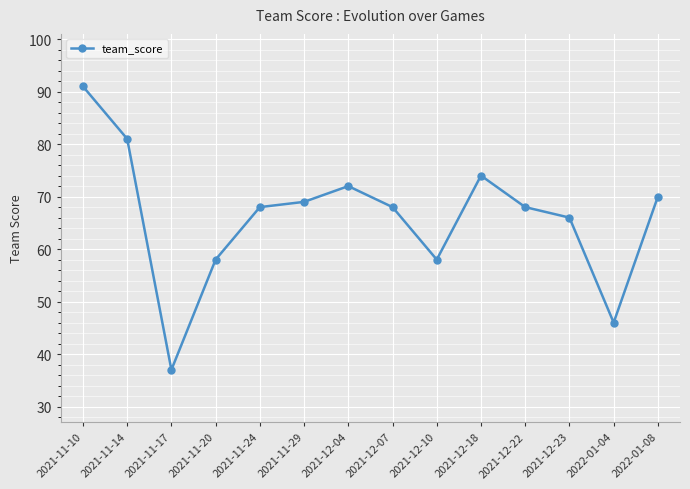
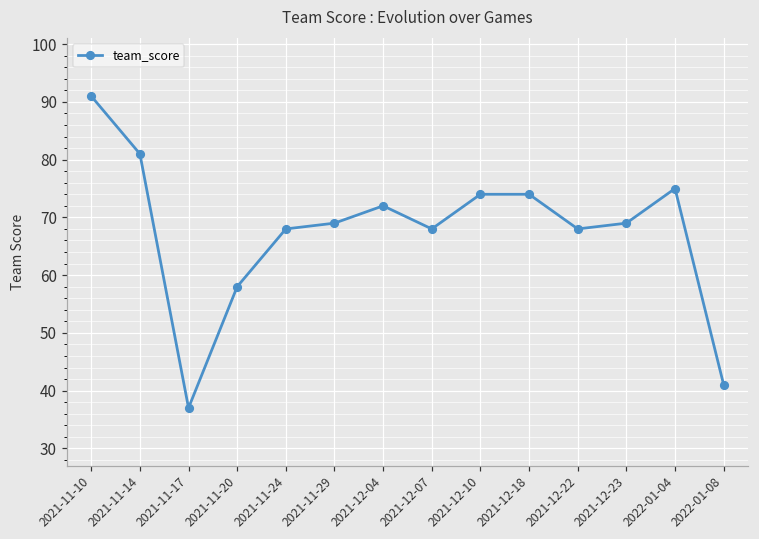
  {
    "2021-11-10": 91,
    "2021-11-14": 81,
    "2021-11-17": 37,
    "2021-11-20": 58,
    "2021-11-24": 68,
    "2021-11-29": 69,
    "2021-12-04": 72,
    "2021-12-07": 68,
-   "2021-12-10": 58,
+   "2021-12-10": 74,
    "2021-12-18": 74,
    "2021-12-22": 68,
-   "2021-12-23": 66,
-   "2022-01-04": 46,
-   "2022-01-08": 70
+   "2021-12-23": 69,
+   "2022-01-04": 75,
+   "2022-01-08": 41
  }
